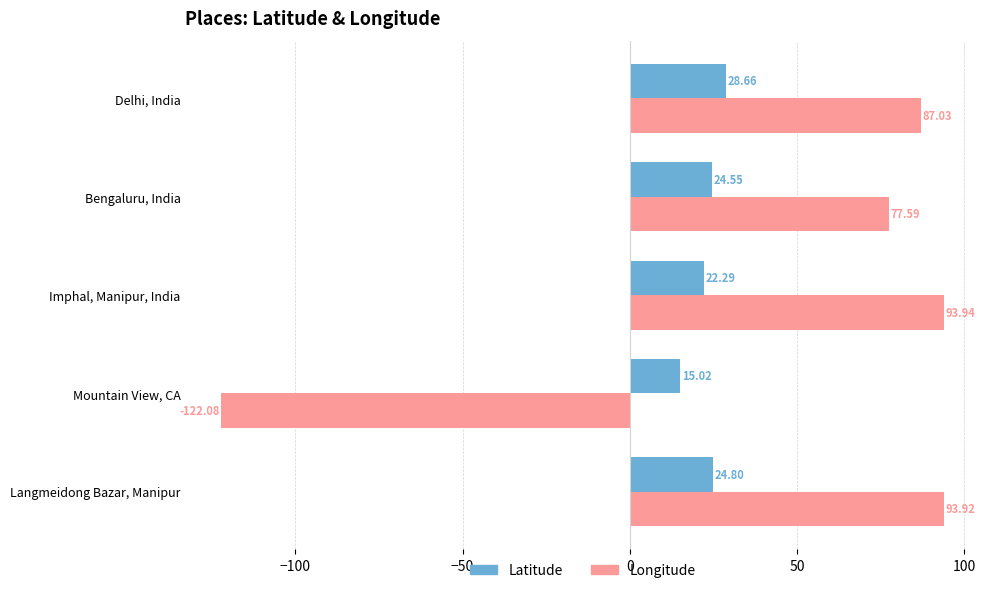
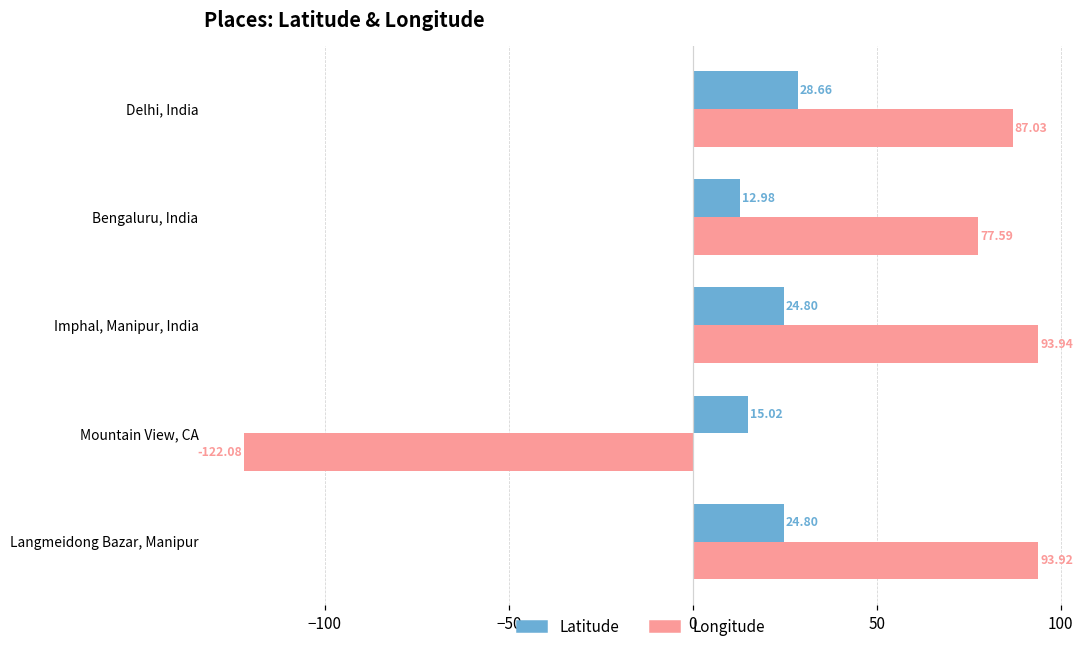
  {
    "Latitude": {
      "Delhi, India": 28.66,
-     "Bengaluru, India": 24.55,
-     "Imphal, Manipur, India": 22.29,
+     "Bengaluru, India": 12.98,
+     "Imphal, Manipur, India": 24.80,
      "Mountain View, CA": 15.02,
      "Langmeidong Bazar, Manipur": 24.80
    },
    "Longitude": {
      "Delhi, India": 87.03,
      "Bengaluru, India": 77.59,
      "Imphal, Manipur, India": 93.94,
      "Mountain View, CA": -122.08,
      "Langmeidong Bazar, Manipur": 93.92
    }
  }
